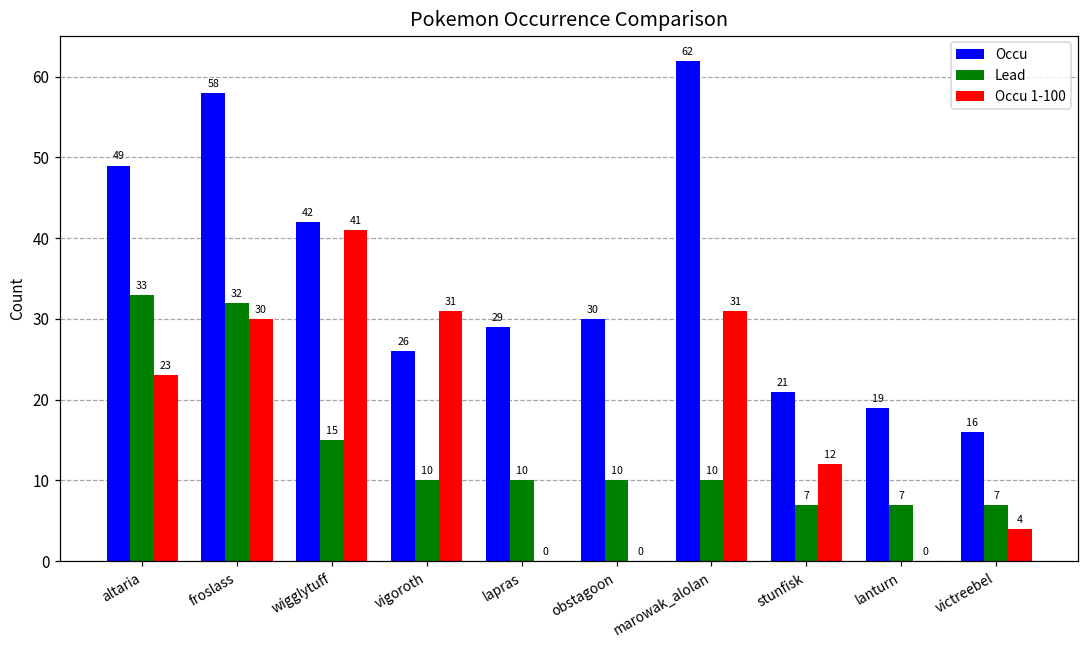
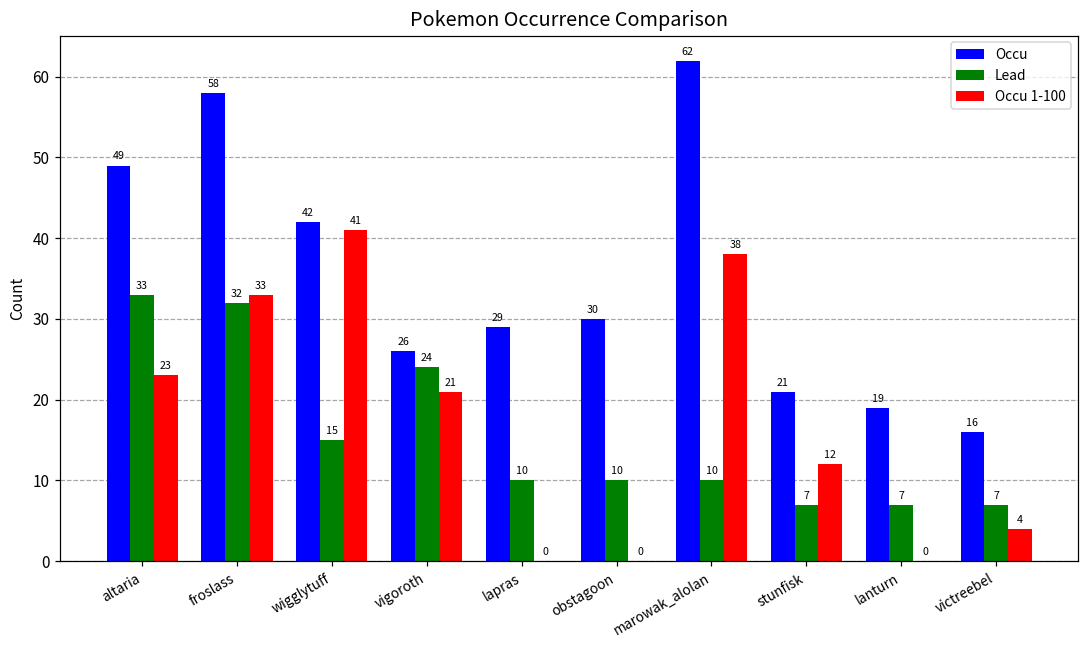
  {
    "Occu": {
      "altaria": 49,
      "froslass": 58,
      "wigglytuff": 42,
      "vigoroth": 26,
      "lapras": 29,
      "obstagoon": 30,
      "marowak_alolan": 62,
      "stunfisk": 21,
      "lanturn": 19,
      "victreebel": 16
    },
    "Lead": {
      "altaria": 33,
      "froslass": 32,
      "wigglytuff": 15,
-     "vigoroth": 10,
+     "vigoroth": 24,
      "lapras": 10,
      "obstagoon": 10,
      "marowak_alolan": 10,
      "stunfisk": 7,
      "lanturn": 7,
      "victreebel": 7
    },
    "Occu 1-100": {
      "altaria": 23,
-     "froslass": 30,
+     "froslass": 33,
      "wigglytuff": 41,
-     "vigoroth": 31,
+     "vigoroth": 21,
      "lapras": 0,
      "obstagoon": 0,
-     "marowak_alolan": 31,
+     "marowak_alolan": 38,
      "stunfisk": 12,
      "lanturn": 0,
      "victreebel": 4
    }
  }
